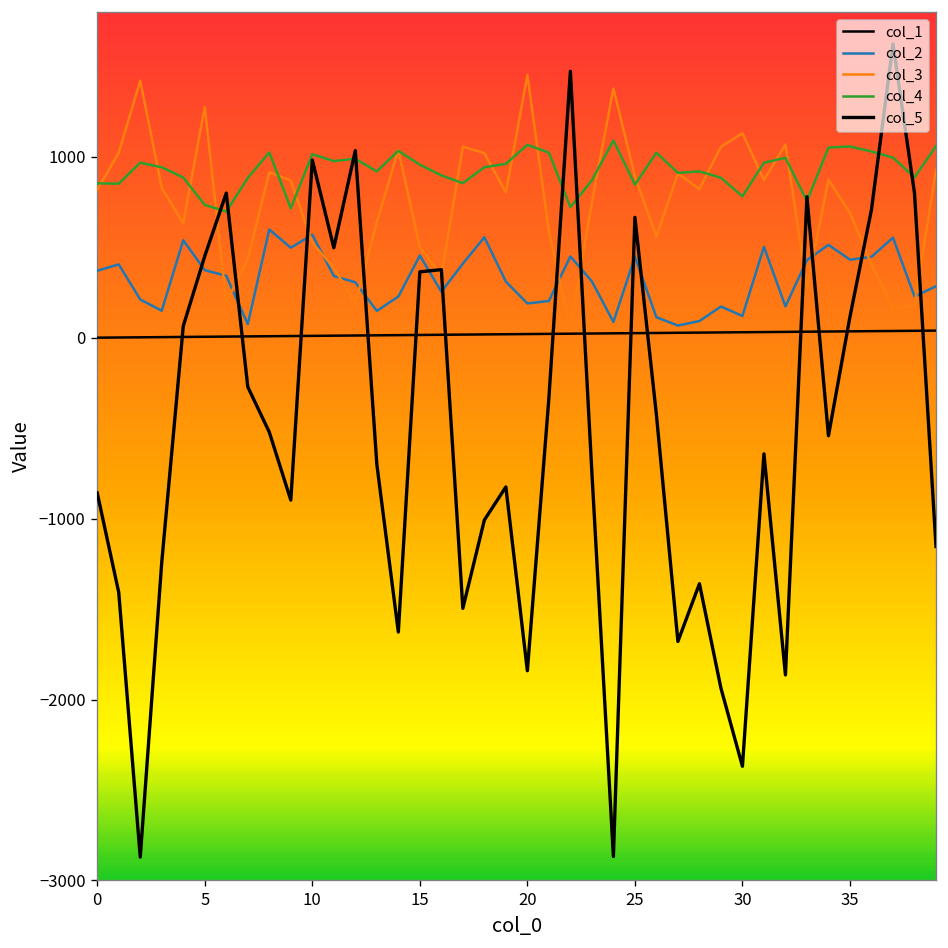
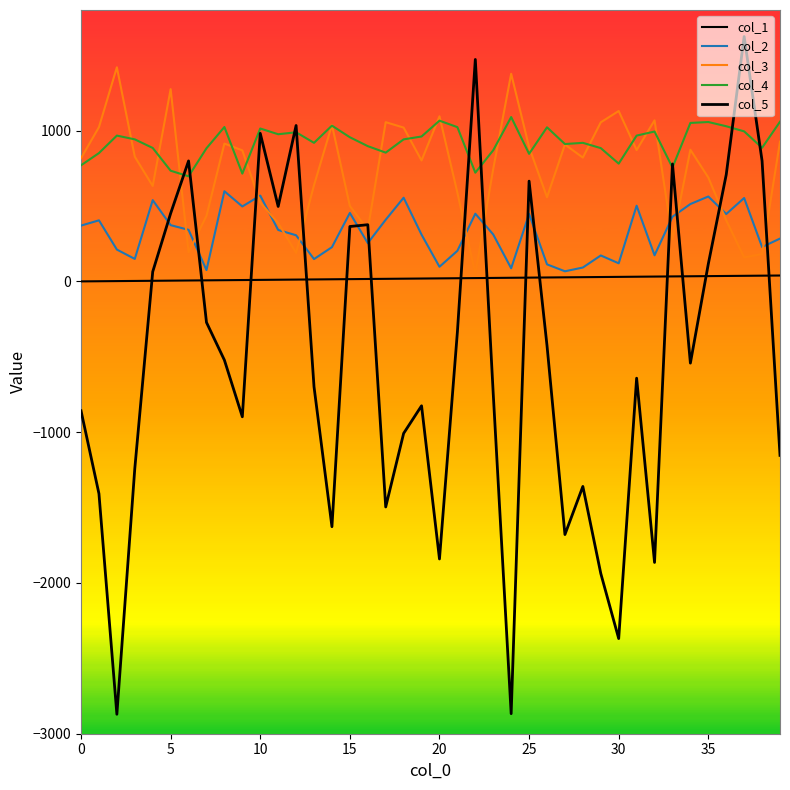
  {
    "col_2": {
      "0": 370,
      "5": 370,
      "10": 570,
      "15": 450,
-     "20": 190,
+     "20": 100,
      "25": 450,
      "30": 120,
-     "35": 430
+     "35": 560
    },
    "col_3": {
      "0": 820,
      "5": 1280,
      "10": 520,
      "15": 500,
-     "20": 1450,
+     "20": 1100,
      "25": 890,
      "30": 1130,
      "35": 690
    },
    "col_4": {
-     "0": 850,
+     "0": 770,
      "5": 730,
      "10": 1010,
      "15": 960,
      "20": 1070,
      "25": 850,
      "30": 780,
      "35": 1060
    }
  }
